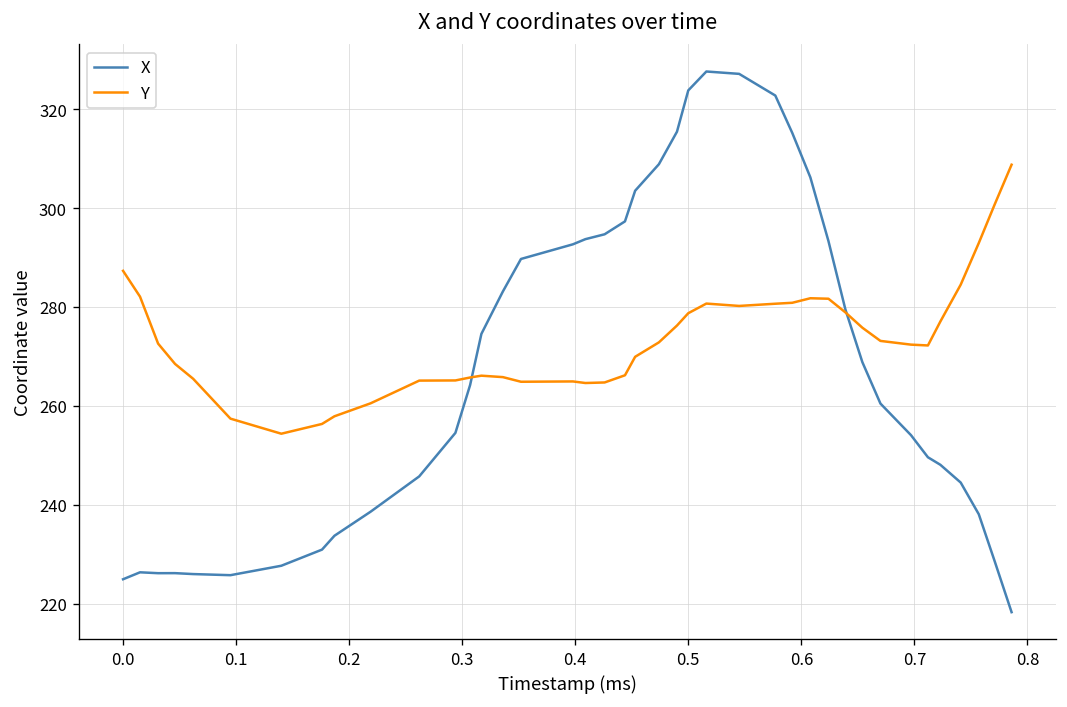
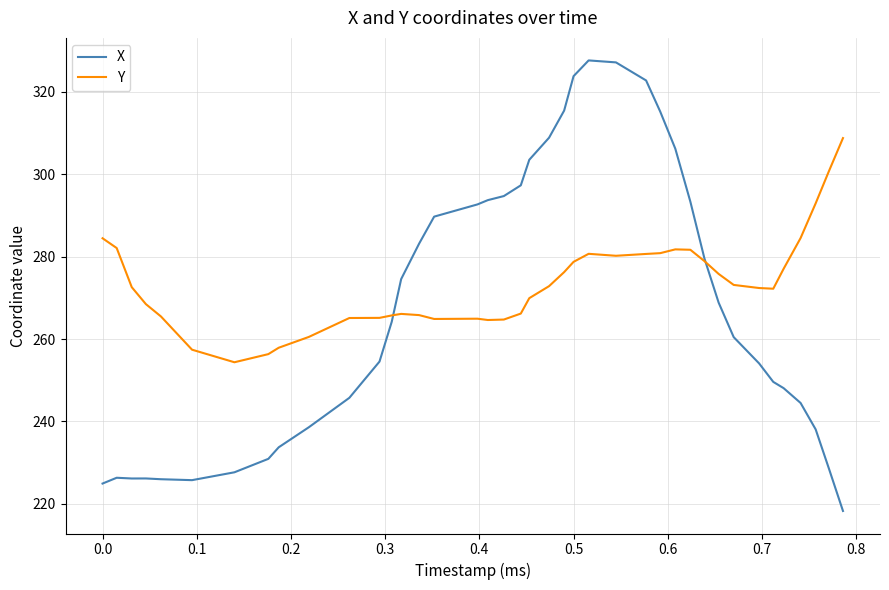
  {
    "X": {
      "0.0": 225,
      "0.5": 324
    },
    "Y": {
-     "0.0": 287,
+     "0.0": 284,
      "0.5": 279
    }
  }
